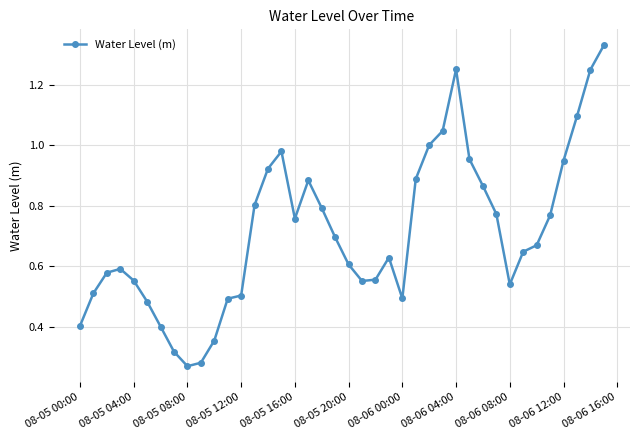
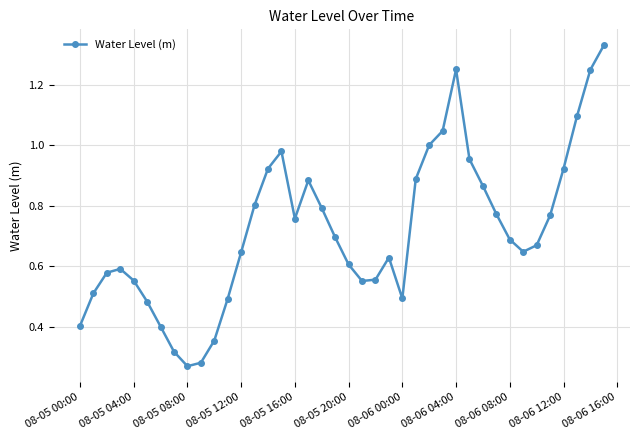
  {
    "08-05 00:00": 0.40,
    "08-05 04:00": 0.55,
    "08-05 08:00": 0.27,
-   "08-05 12:00": 0.50,
+   "08-05 12:00": 0.65,
    "08-05 16:00": 0.76,
    "08-05 20:00": 0.61,
    "08-06 00:00": 0.49,
    "08-06 04:00": 1.25,
-   "08-06 08:00": 0.54,
-   "08-06 12:00": 0.95
+   "08-06 08:00": 0.69,
+   "08-06 12:00": 0.92
  }
